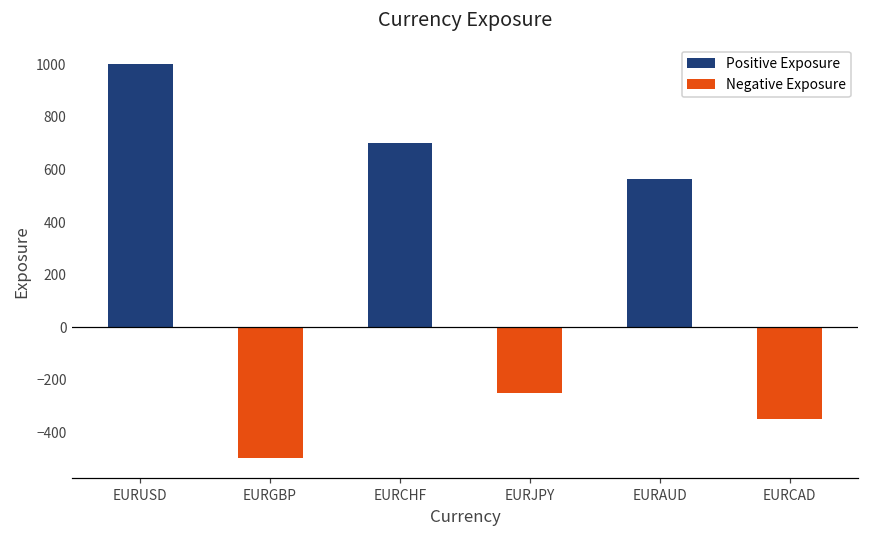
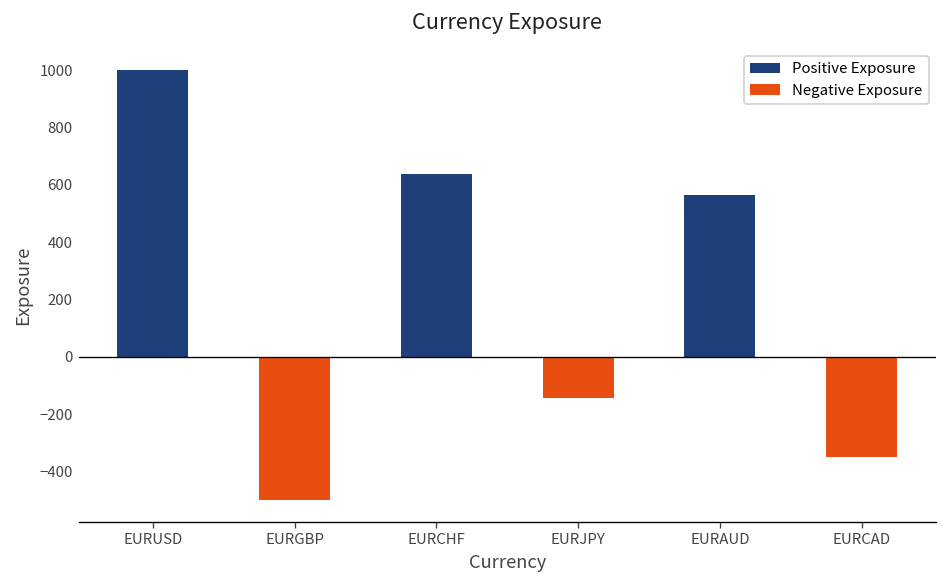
  {
    "Positive Exposure": {
      "EURUSD": 1000,
      "EURGBP": 0,
-     "EURCHF": 700,
+     "EURCHF": 640,
      "EURJPY": 0,
      "EURAUD": 570,
      "EURCAD": 0
    },
    "Negative Exposure": {
      "EURUSD": 0,
      "EURGBP": -500,
      "EURCHF": 0,
-     "EURJPY": -250,
+     "EURJPY": -140,
      "EURAUD": 0,
      "EURCAD": -350
    }
  }
